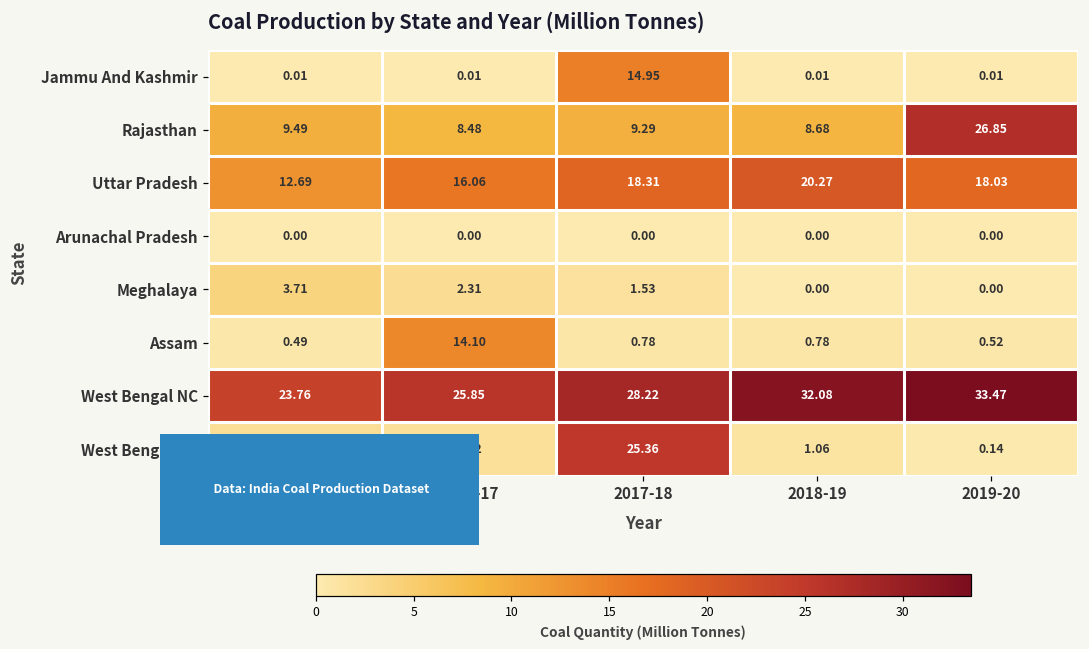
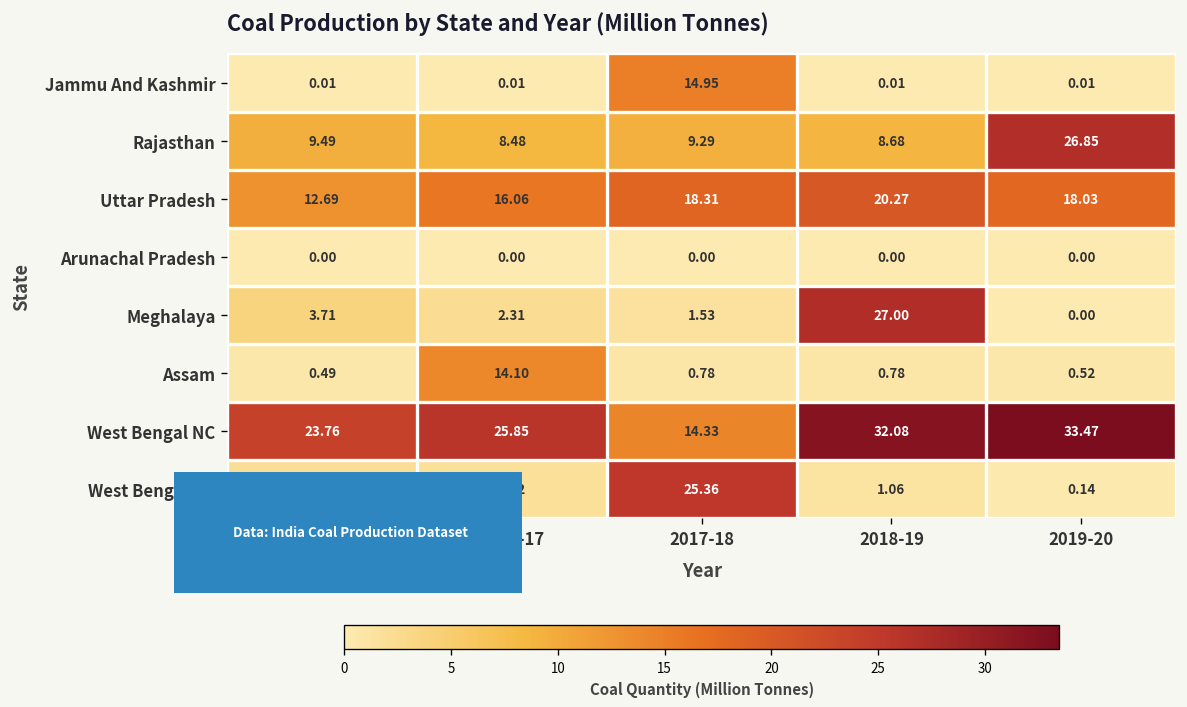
  {
    "Jammu And Kashmir": {
      "2015-16": 0.01,
      "2016-17": 0.01,
      "2017-18": 14.95,
      "2018-19": 0.01,
      "2019-20": 0.01
    },
    "Rajasthan": {
      "2015-16": 9.49,
      "2016-17": 8.48,
      "2017-18": 9.29,
      "2018-19": 8.68,
      "2019-20": 26.85
    },
    "Uttar Pradesh": {
      "2015-16": 12.69,
      "2016-17": 16.06,
      "2017-18": 18.31,
      "2018-19": 20.27,
      "2019-20": 18.03
    },
    "Arunachal Pradesh": {
      "2015-16": 0.00,
      "2016-17": 0.00,
      "2017-18": 0.00,
      "2018-19": 0.00,
      "2019-20": 0.00
    },
    "Meghalaya": {
      "2015-16": 3.71,
      "2016-17": 2.31,
      "2017-18": 1.53,
-     "2018-19": 0.00,
+     "2018-19": 27.00,
      "2019-20": 0.00
    },
    "Assam": {
      "2015-16": 0.49,
      "2016-17": 14.10,
      "2017-18": 0.78,
      "2018-19": 0.78,
      "2019-20": 0.52
    },
    "West Bengal NC": {
      "2015-16": 23.76,
      "2016-17": 25.85,
-     "2017-18": 28.22,
+     "2017-18": 14.33,
      "2018-19": 32.08,
      "2019-20": 33.47
    },
    "West Bengal CK": {
      "2016-17": 1.82,
      "2017-18": 25.36,
      "2018-19": 1.06,
      "2019-20": 0.14
    }
  }
